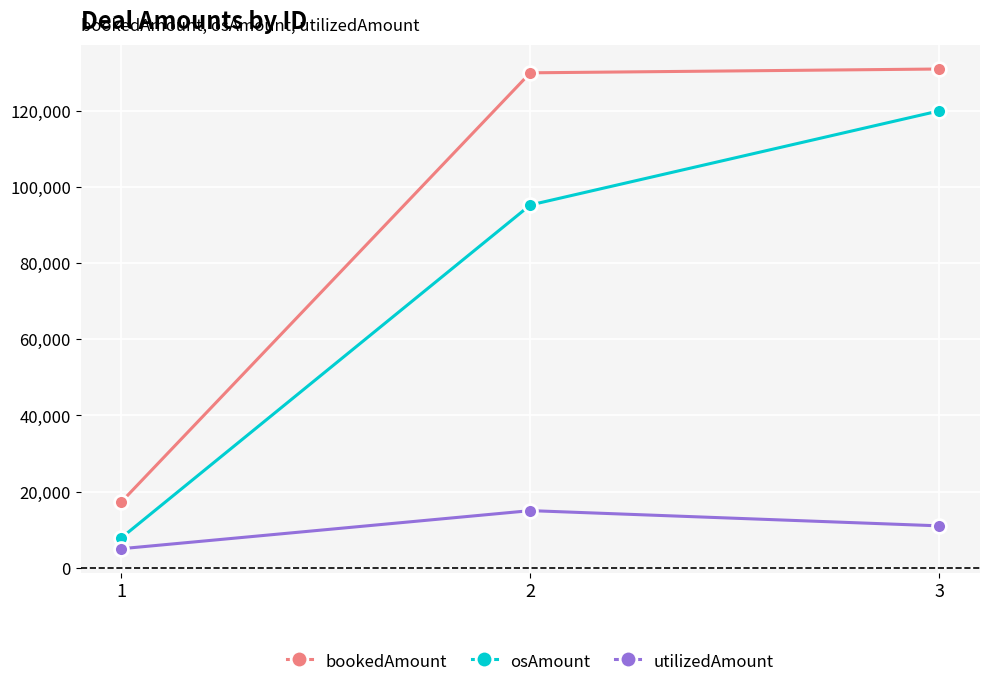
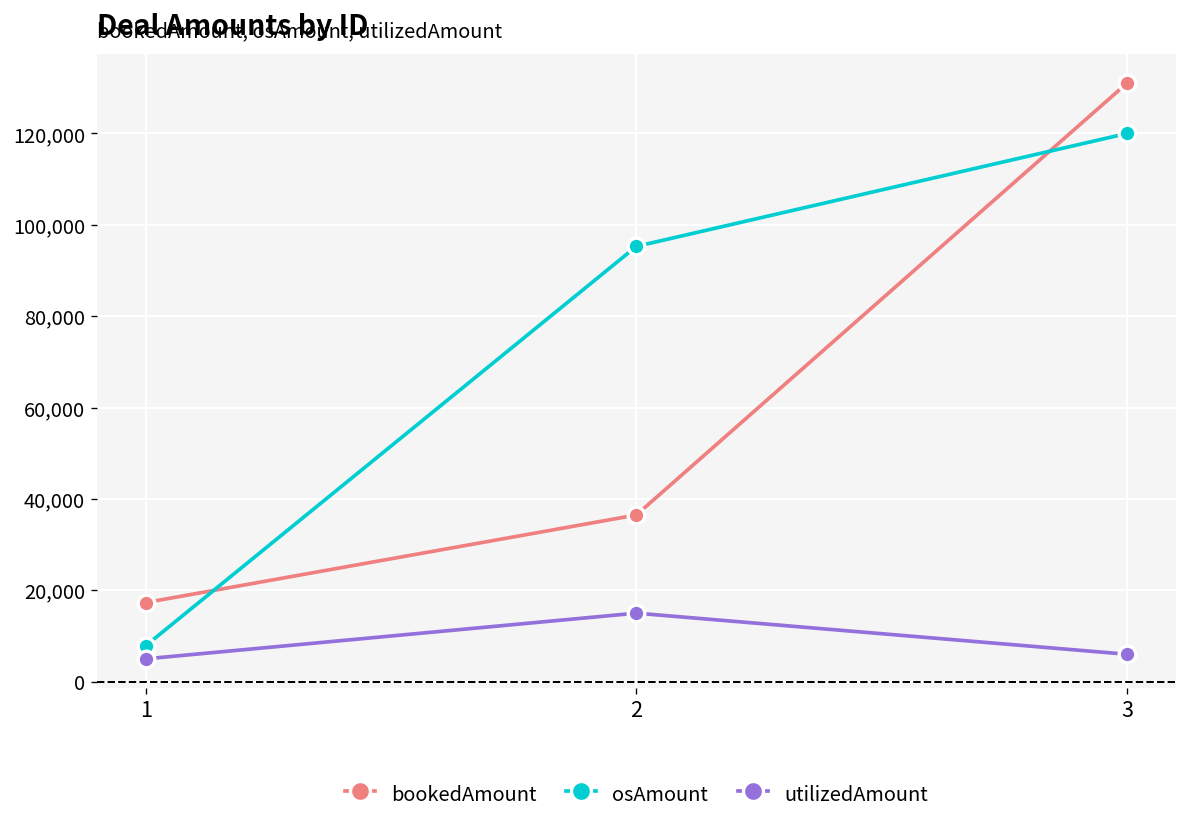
  {
    "bookedAmount": {
      "1": "17,000",
-     "2": "130,000",
+     "2": "36,000",
      "3": "131,000"
    },
    "osAmount": {
      "1": "8,000",
      "2": "95,000",
      "3": "120,000"
    },
    "utilizedAmount": {
      "1": "5,000",
      "2": "15,000",
-     "3": "11,000"
+     "3": "6,000"
    }
  }
